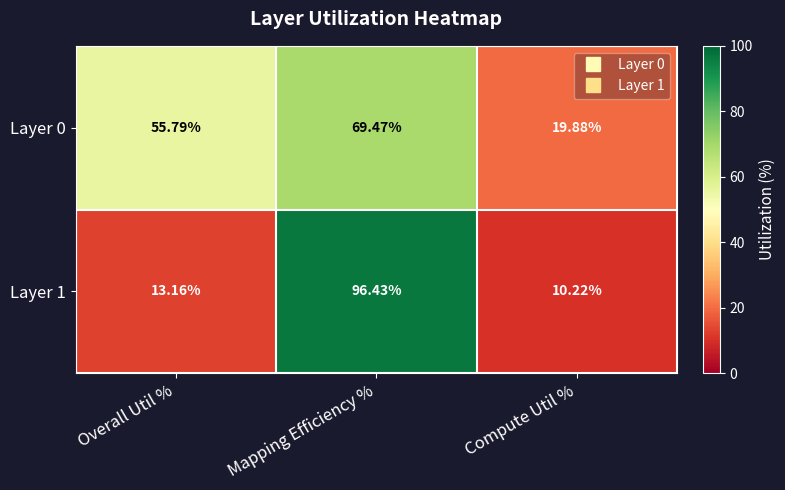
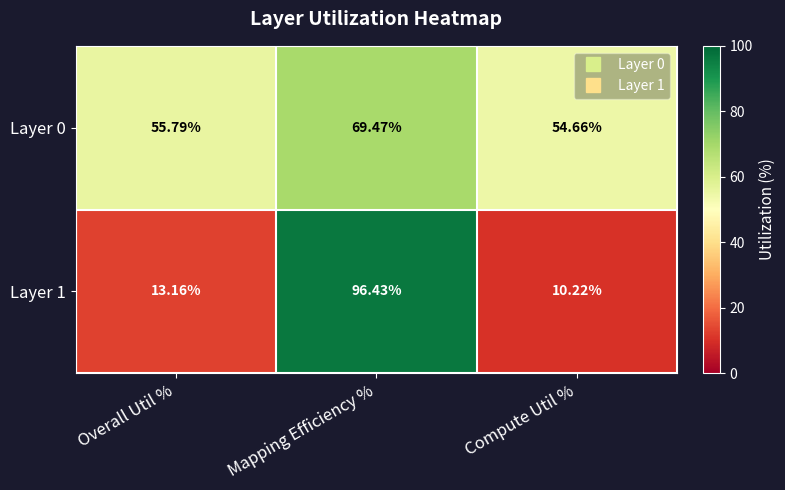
  {
    "Layer 0": {
      "Overall Util %": "55.79%",
      "Mapping Efficiency %": "69.47%",
-     "Compute Util %": "19.88%"
+     "Compute Util %": "54.66%"
    },
    "Layer 1": {
      "Overall Util %": "13.16%",
      "Mapping Efficiency %": "96.43%",
      "Compute Util %": "10.22%"
    }
  }
